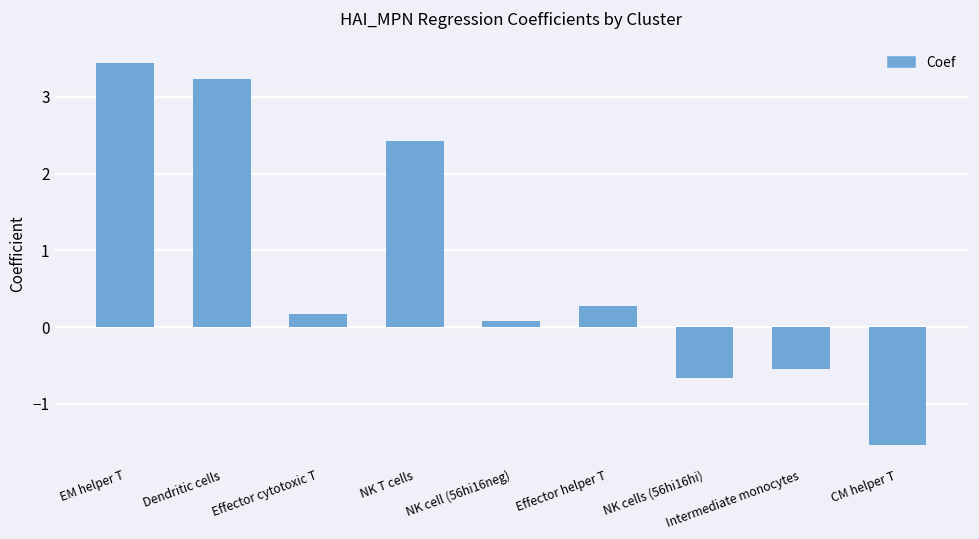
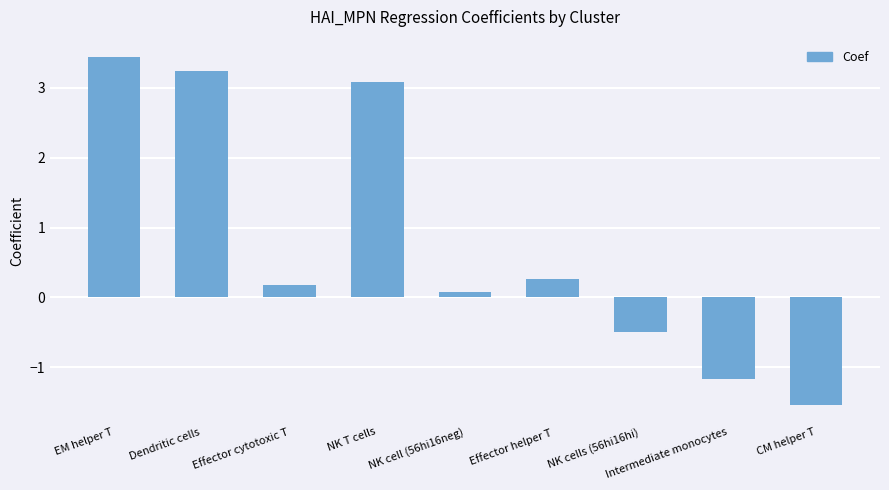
  {
    "EM helper T": 3.4,
    "Dendritic cells": 3.2,
    "Effector cytotoxic T": 0.2,
-   "NK T cells": 2.4,
+   "NK T cells": 3.1,
    "NK cell (56hi16neg)": 0.1,
    "Effector helper T": 0.3,
-   "NK cells (56hi16hi)": -0.7,
-   "Intermediate monocytes": -0.6,
+   "NK cells (56hi16hi)": -0.5,
+   "Intermediate monocytes": -1.2,
    "CM helper T": -1.5
  }
